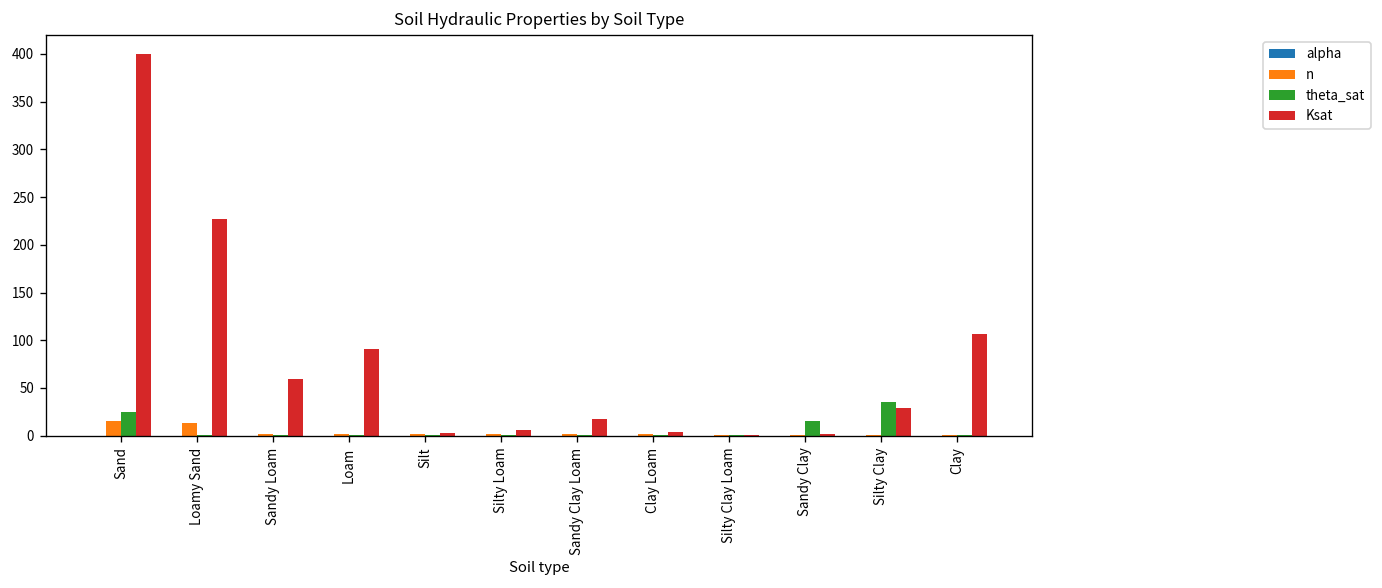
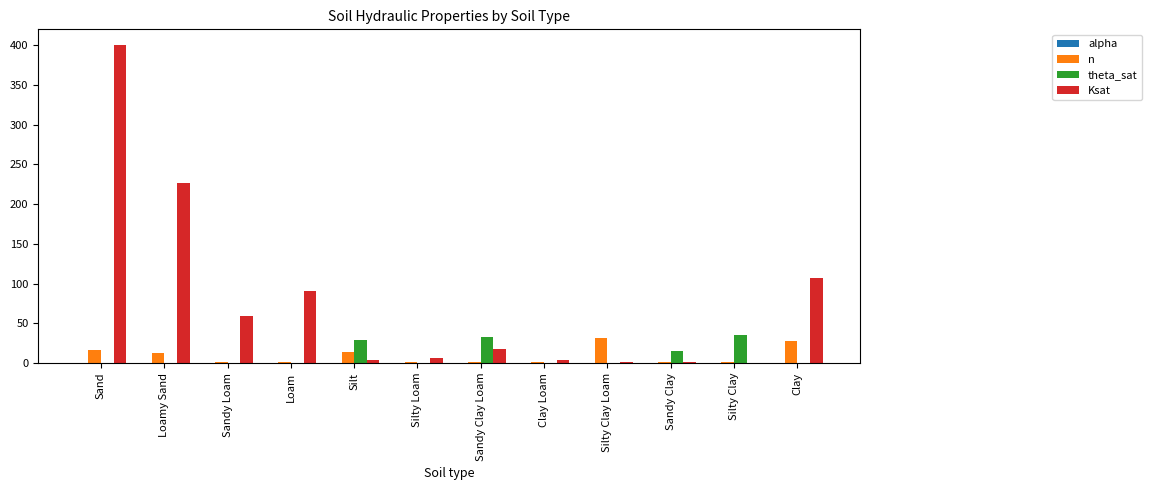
  {
    "n": {
      "Sand": 20,
      "Loamy Sand": 10,
-     "Silt": 0,
-     "Silty Clay Loam": 0,
-     "Clay": 0
+     "Silt": 10,
+     "Silty Clay Loam": 30,
+     "Clay": 30
    },
    "theta_sat": {
-     "Sand": 30,
-     "Silt": 0,
-     "Sandy Clay Loam": 0,
+     "Sand": 0,
+     "Silt": 30,
+     "Sandy Clay Loam": 30,
      "Sandy Clay": 10,
      "Silty Clay": 40
    },
    "Ksat": {
      "Sand": 400,
      "Loamy Sand": 230,
      "Sandy Loam": 60,
      "Loam": 90,
      "Silt": 0,
      "Silty Loam": 10,
      "Sandy Clay Loam": 20,
      "Clay Loam": 0,
-     "Silty Clay": 30,
+     "Silty Clay": 0,
      "Clay": 110
    }
  }
